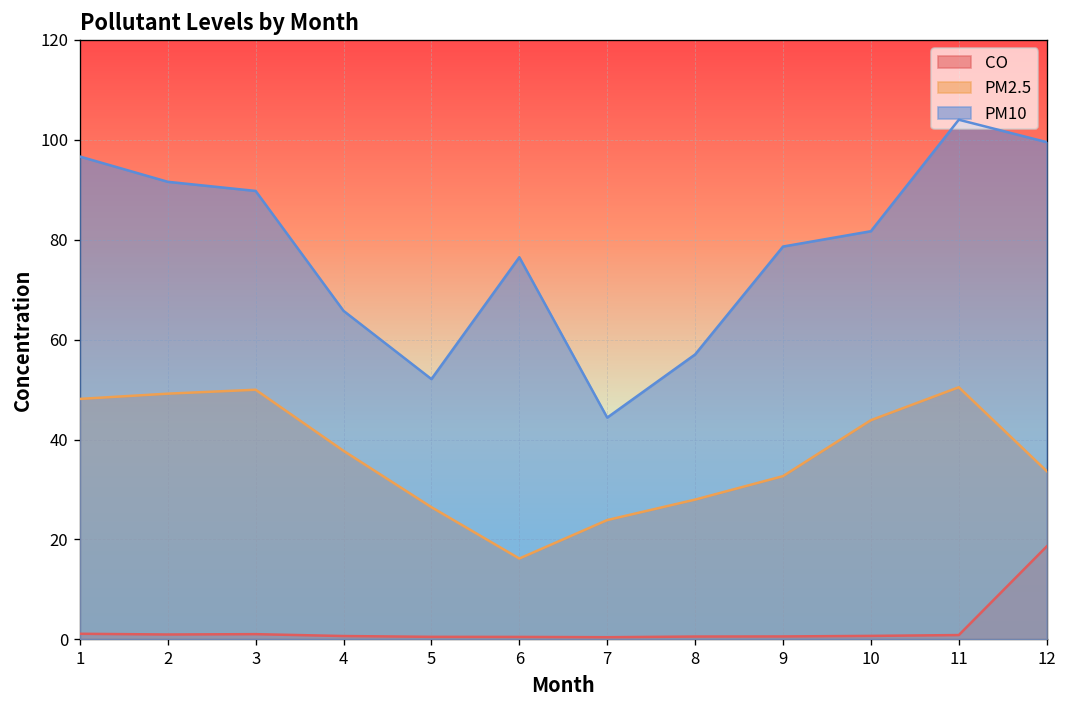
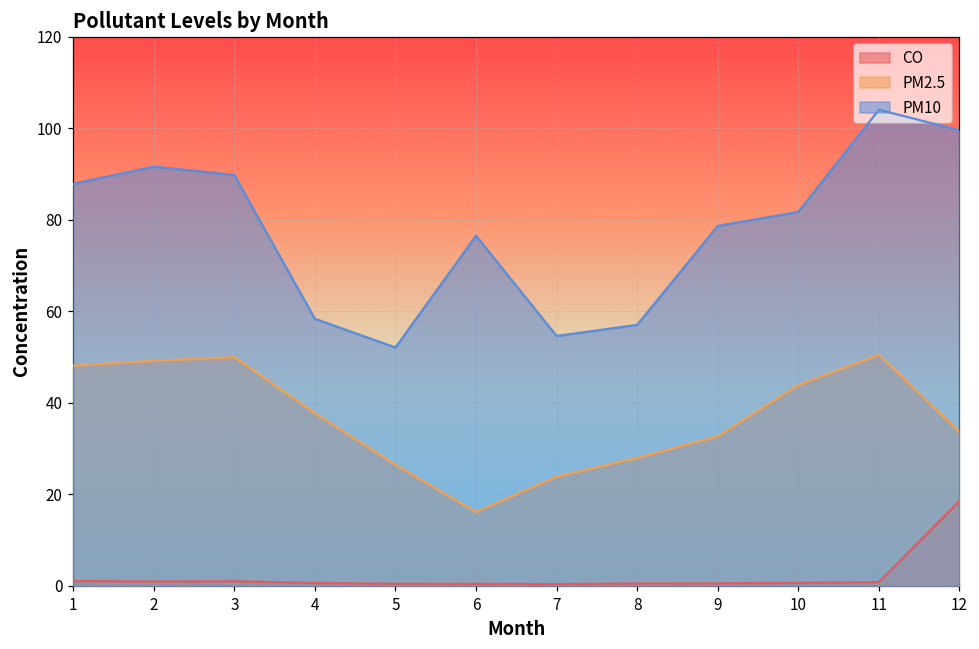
  {
    "PM10": {
-     "1": 97,
+     "1": 88,
      "2": 92,
      "3": 90,
-     "4": 66,
+     "4": 58,
      "5": 52,
      "6": 77,
-     "7": 44,
+     "7": 55,
      "8": 57,
      "9": 79,
      "10": 82,
      "12": 100
    }
  }
